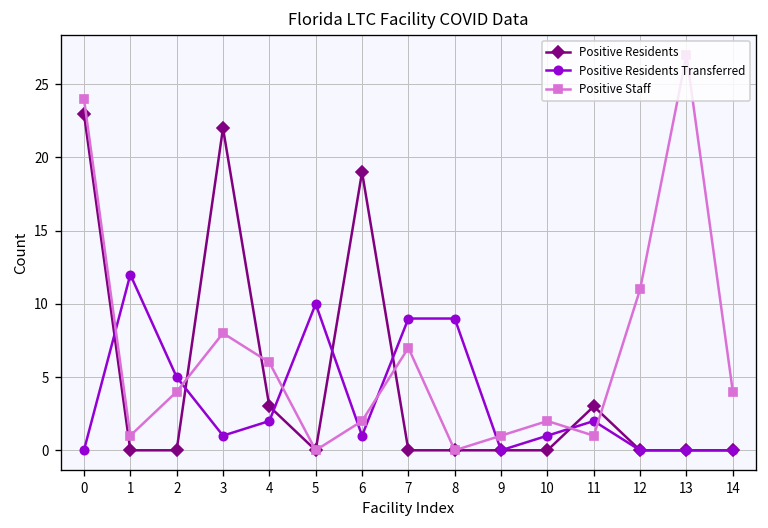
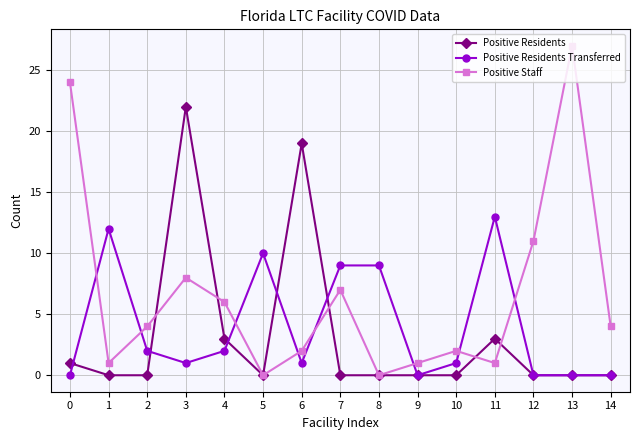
  {
    "Positive Residents": {
-     "0": 23,
+     "0": 1,
      "1": 0,
      "2": 0,
      "3": 22,
      "4": 3,
      "6": 19,
      "7": 0,
      "10": 0,
      "11": 3
    },
    "Positive Residents Transferred": {
      "0": 0,
      "1": 12,
-     "2": 5,
+     "2": 2,
      "3": 1,
      "4": 2,
      "5": 10,
      "6": 1,
      "7": 9,
      "8": 9,
      "10": 1,
-     "11": 2
+     "11": 13
    },
    "Positive Staff": {
      "0": 24,
      "1": 1,
      "2": 4,
      "3": 8,
      "4": 6,
      "6": 2,
      "7": 7,
      "9": 1,
      "10": 2,
      "11": 1,
      "12": 11,
      "14": 4
    }
  }
